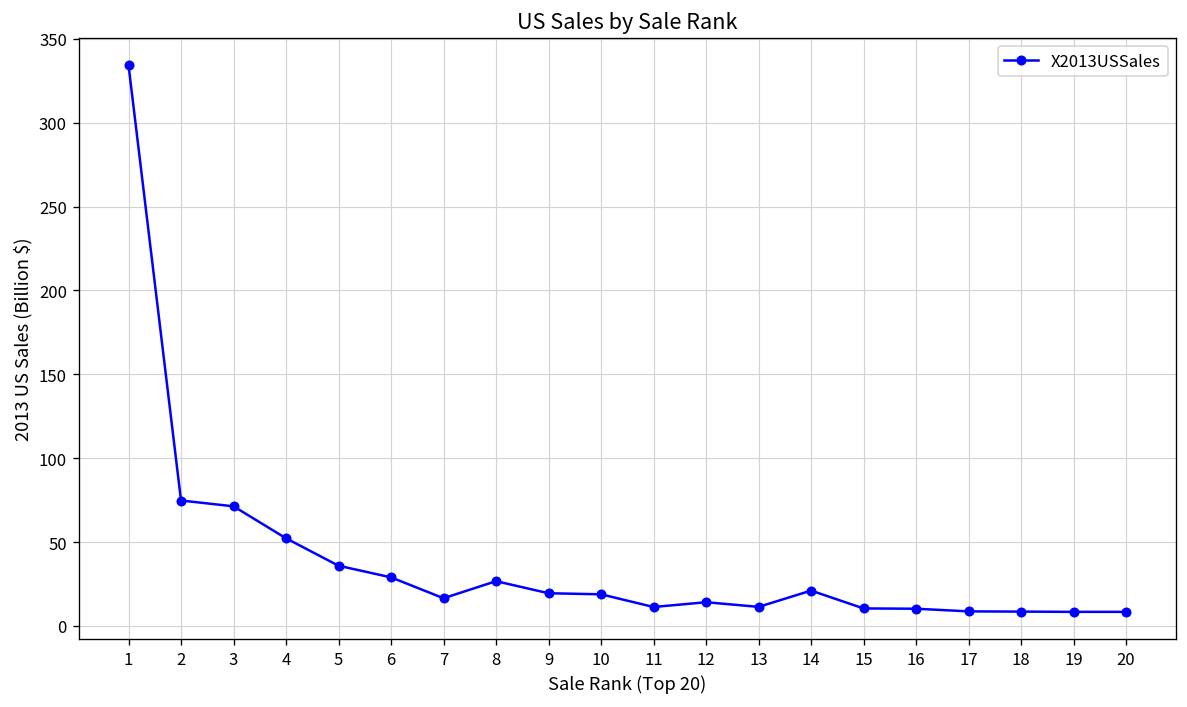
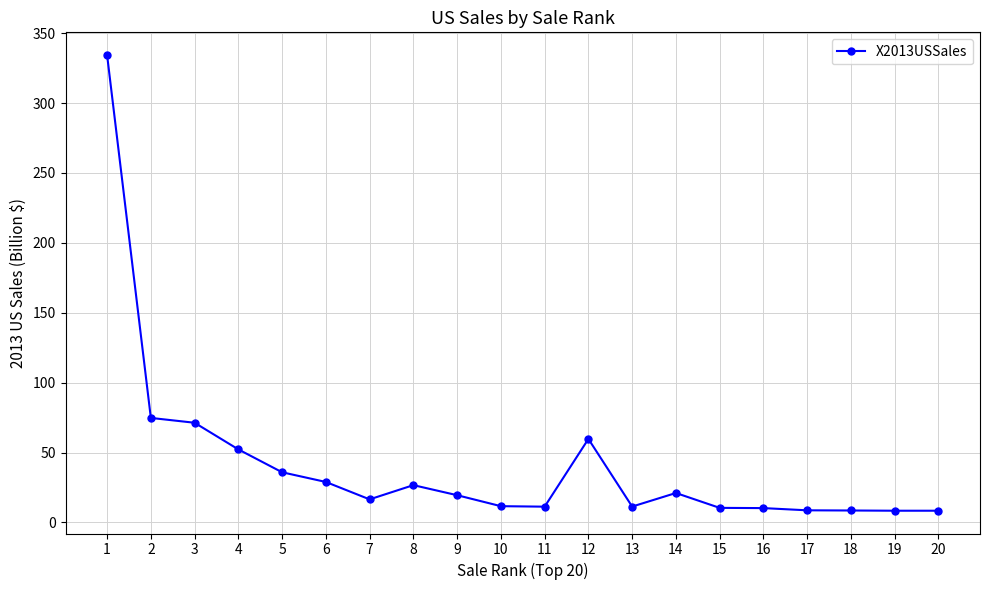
  {
    "1": 334,
    "2": 75,
    "3": 71,
    "4": 52,
    "5": 36,
    "6": 29,
    "7": 16,
    "8": 27,
    "9": 19,
-   "10": 19,
+   "10": 12,
    "11": 11,
-   "12": 14,
+   "12": 60,
    "13": 11,
    "14": 21,
    "15": 10,
    "16": 10,
    "17": 9,
    "18": 9,
    "19": 8,
    "20": 8
  }
